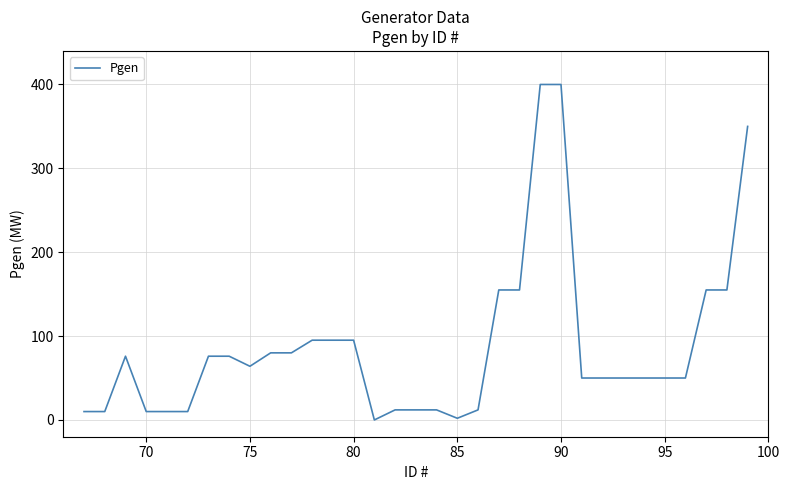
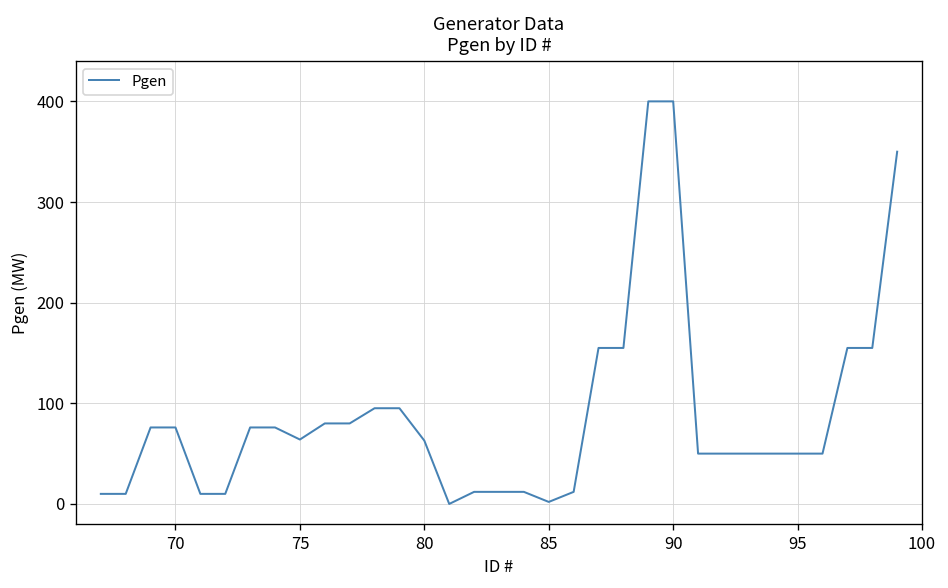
  {
-   "70": 10,
+   "70": 80,
    "75": 60,
-   "80": 100,
+   "80": 60,
    "85": 0,
    "90": 400,
    "95": 50
  }
